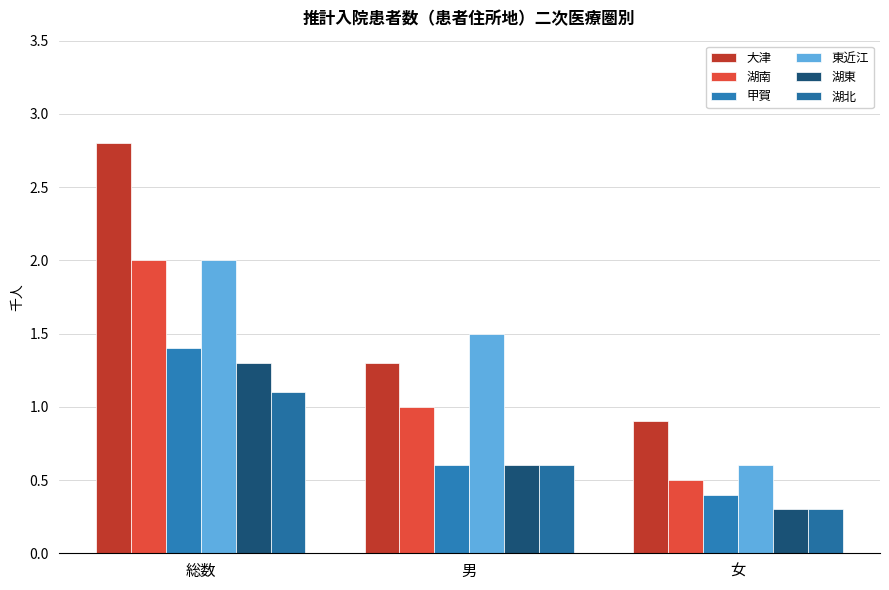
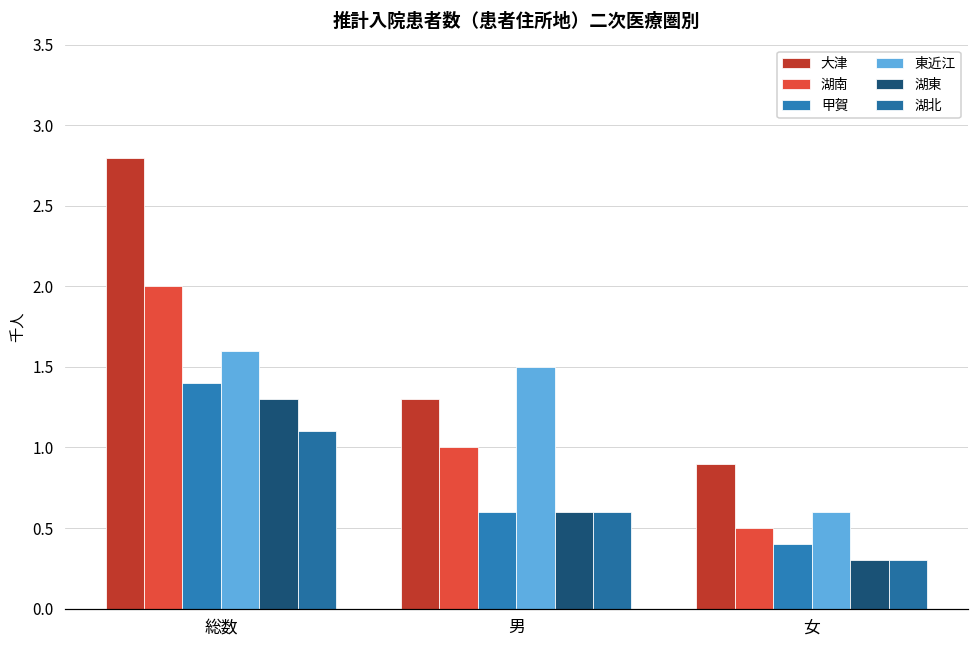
  {
    "東近江": {
-     "総数": 2.0,
+     "総数": 1.6,
      "男": 1.5,
      "女": 0.6
    }
  }
